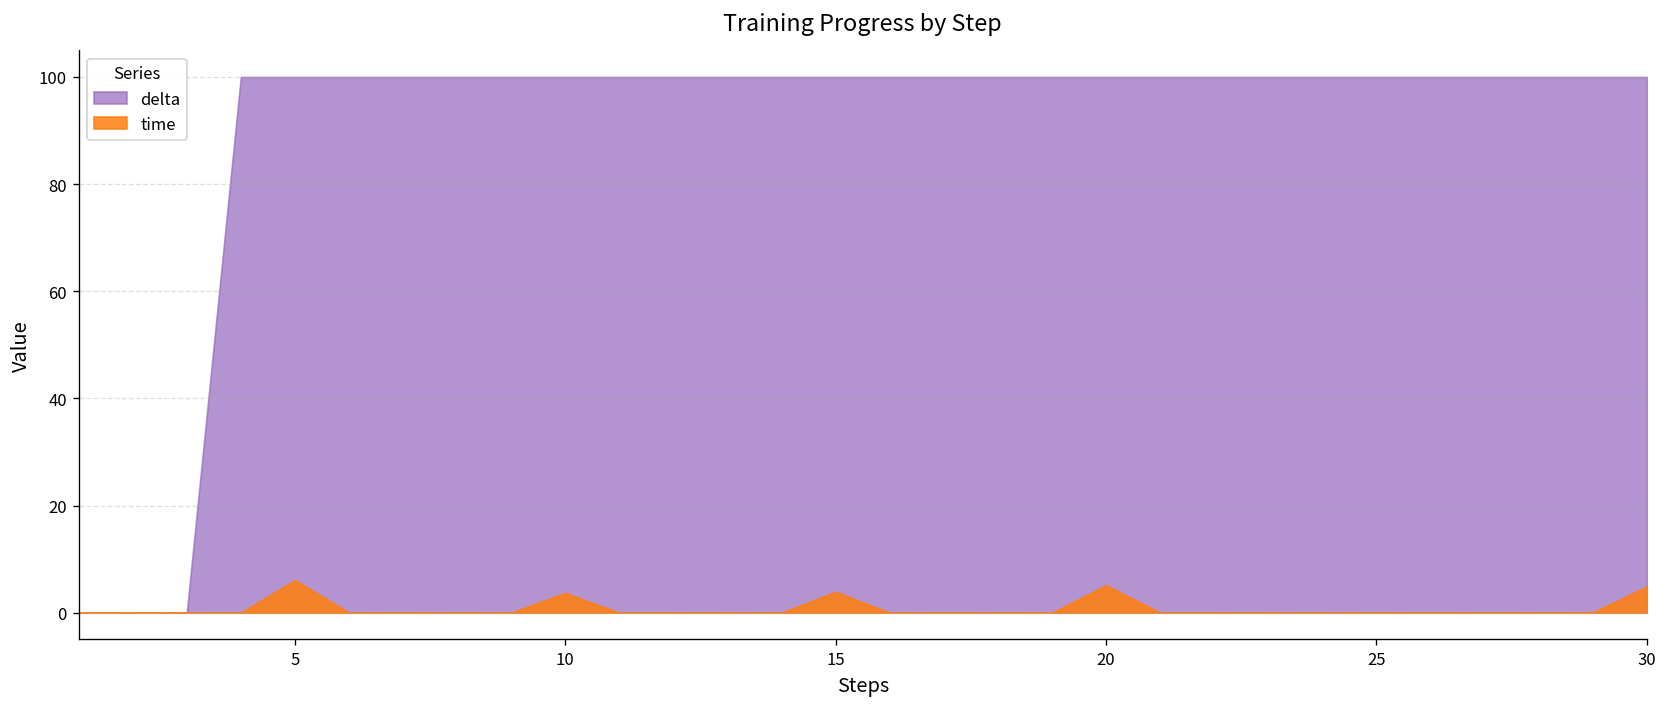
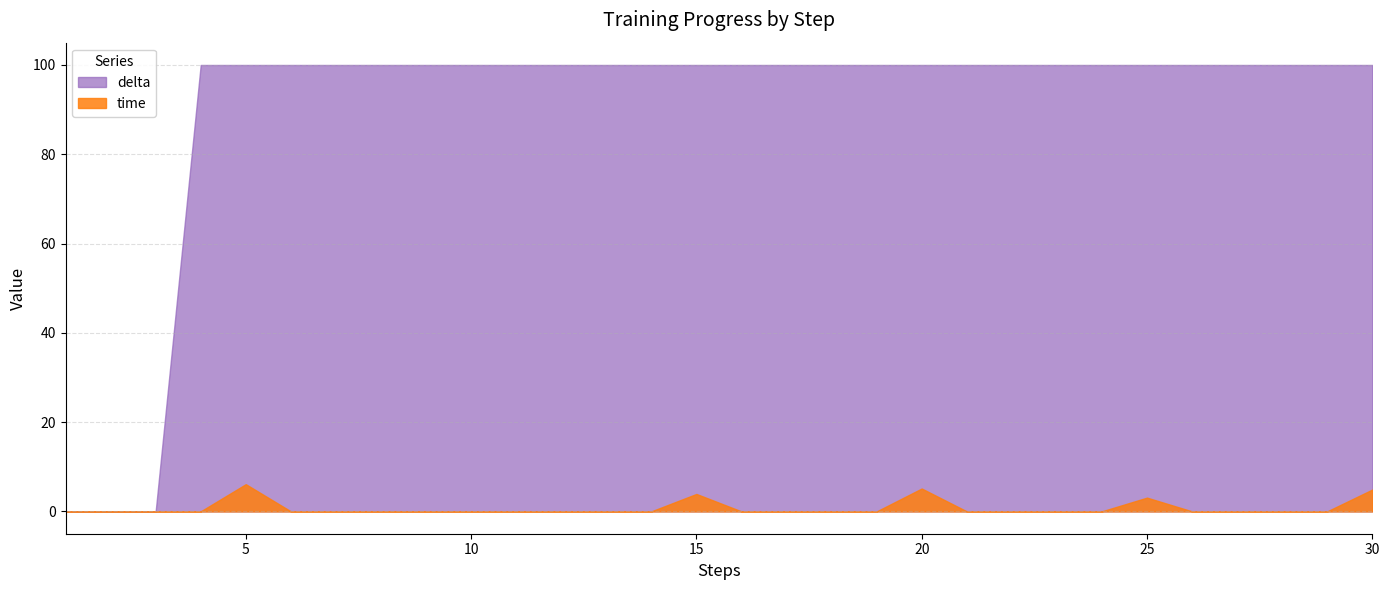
  {
    "delta": {
      "5": 100,
      "10": 100,
      "15": 100,
      "20": 100,
      "25": 100,
      "30": 100
    },
    "time": {
      "5": 6,
-     "10": 4,
+     "10": 0,
      "15": 4,
      "20": 5,
-     "25": 0,
+     "25": 3,
      "30": 5
    }
  }
